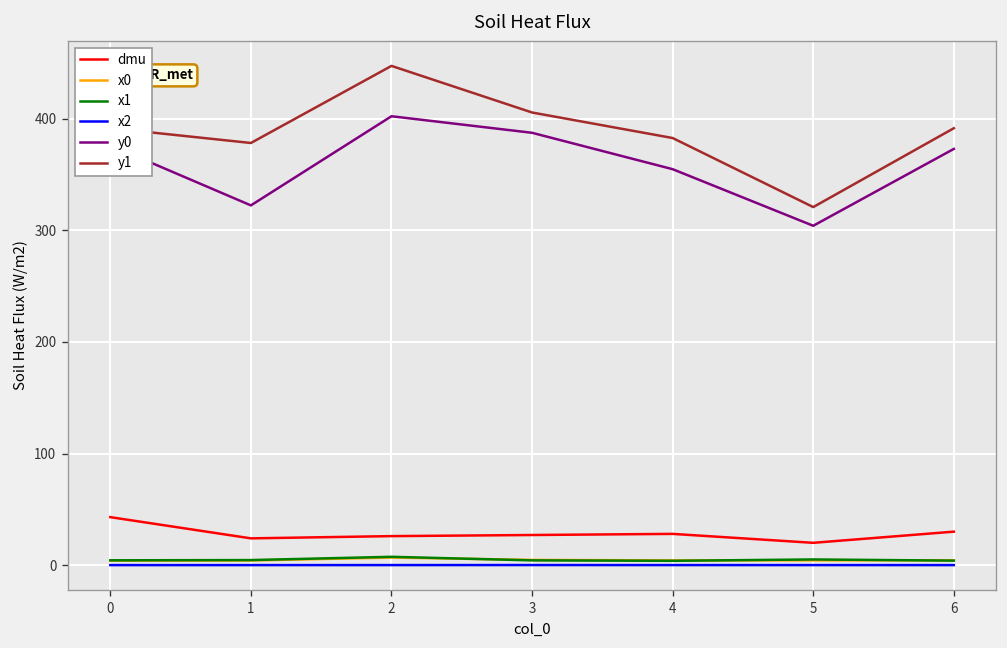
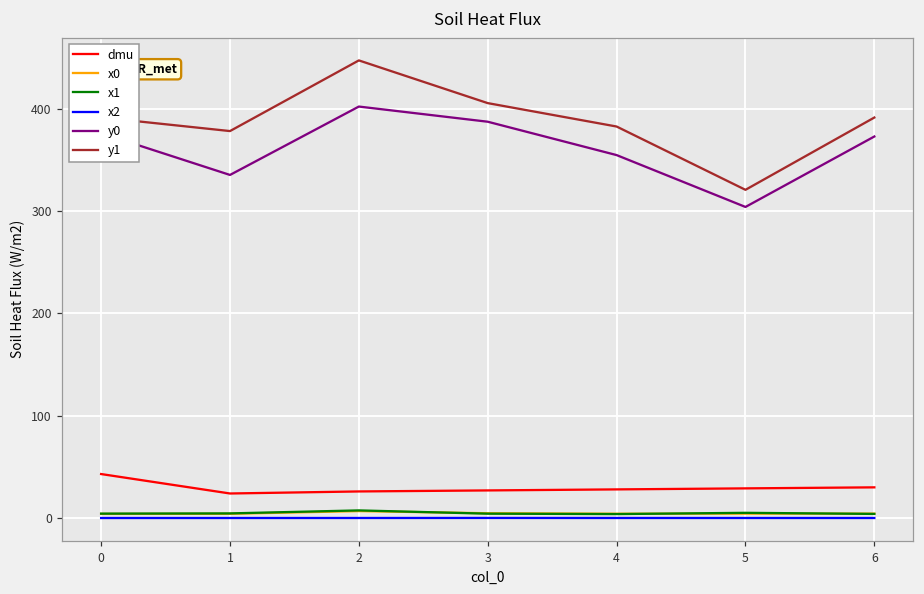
  {
    "dmu": {
      "0": 40,
      "1": 20,
      "2": 30,
      "3": 30,
      "4": 30,
-     "5": 20,
+     "5": 30,
      "6": 30
    },
    "x2": {
      "0": 0,
      "1": 0,
      "2": 0,
      "3": 0,
      "4": 0,
      "5": 0,
      "6": 0
    },
    "y0": {
-     "1": 320,
+     "1": 340,
      "2": 400,
      "3": 390,
      "4": 350,
      "5": 300,
      "6": 370
    },
    "y1": {
      "1": 380,
      "2": 450,
      "3": 410,
      "4": 380,
      "5": 320,
      "6": 390
    }
  }
